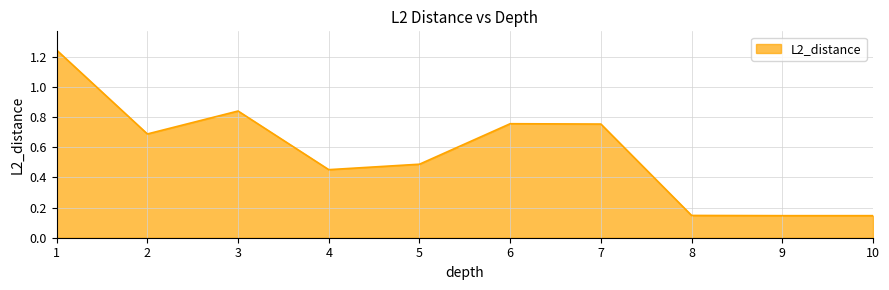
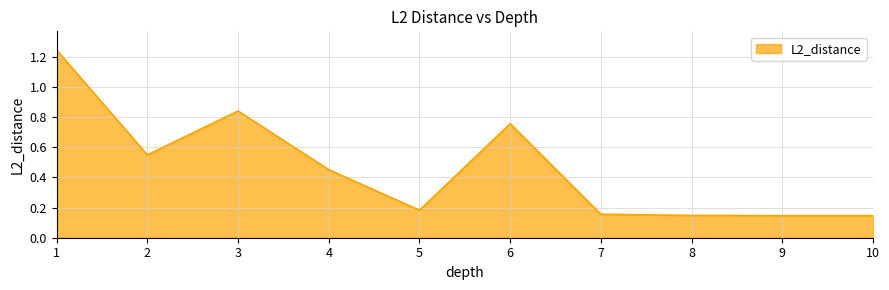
  {
    "1": 1.25,
-   "2": 0.69,
+   "2": 0.55,
    "3": 0.84,
    "4": 0.45,
-   "5": 0.49,
+   "5": 0.18,
    "6": 0.76,
-   "7": 0.75,
+   "7": 0.16,
    "8": 0.15,
    "9": 0.15,
    "10": 0.15
  }
